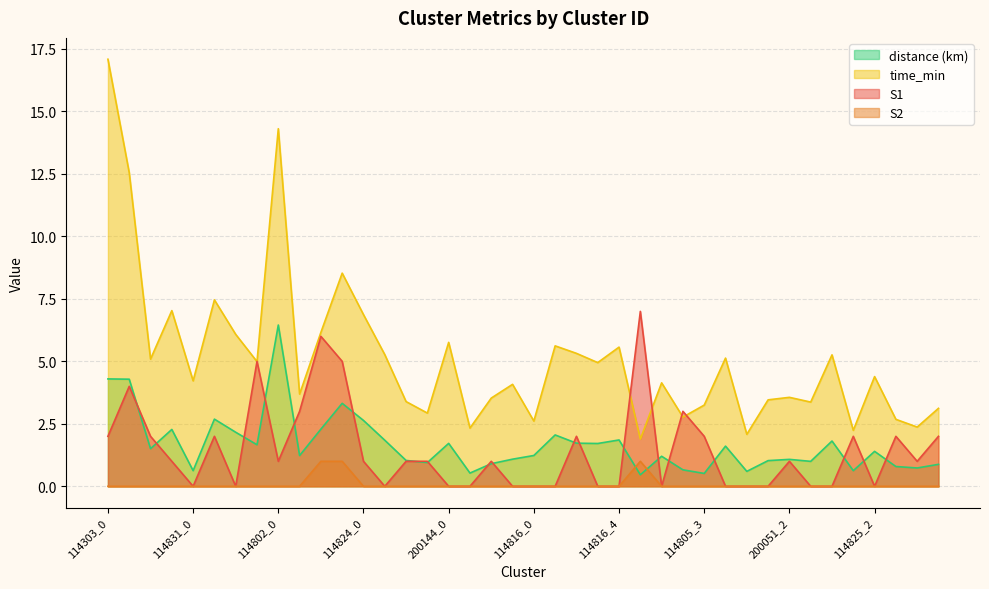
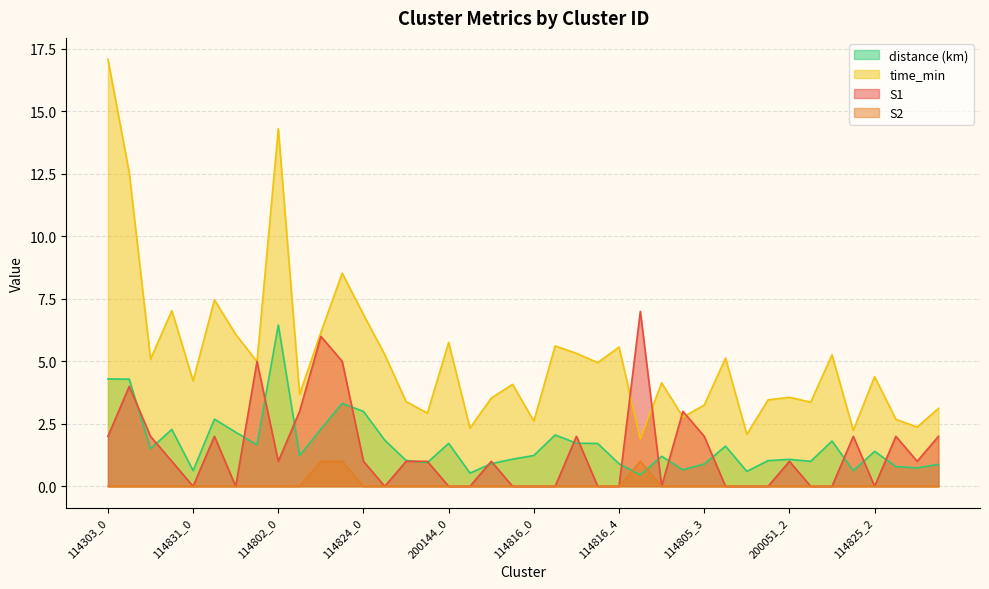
  {
    "distance (km)": {
      "114303_0": 4.3,
      "114831_0": 0.6,
      "114802_0": 6.5,
-     "114824_0": 2.6,
+     "114824_0": 3.0,
      "200144_0": 1.7,
      "114816_0": 1.2,
-     "114816_4": 1.9,
-     "114805_3": 0.5,
+     "114816_4": 0.9,
+     "114805_3": 0.9,
      "114825_2": 1.4
    }
  }
